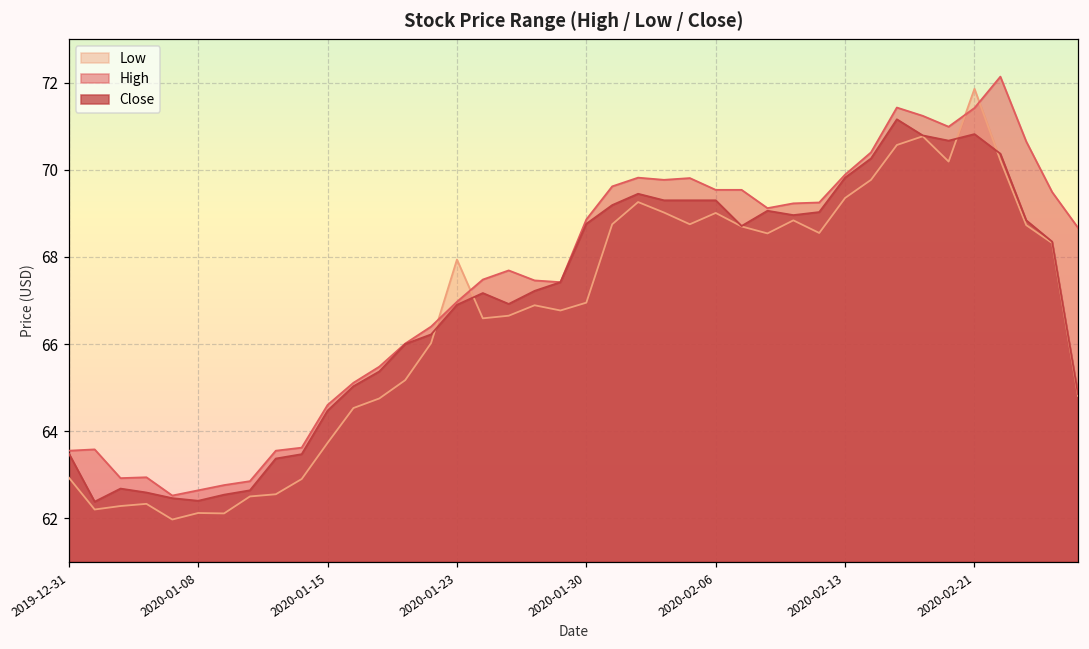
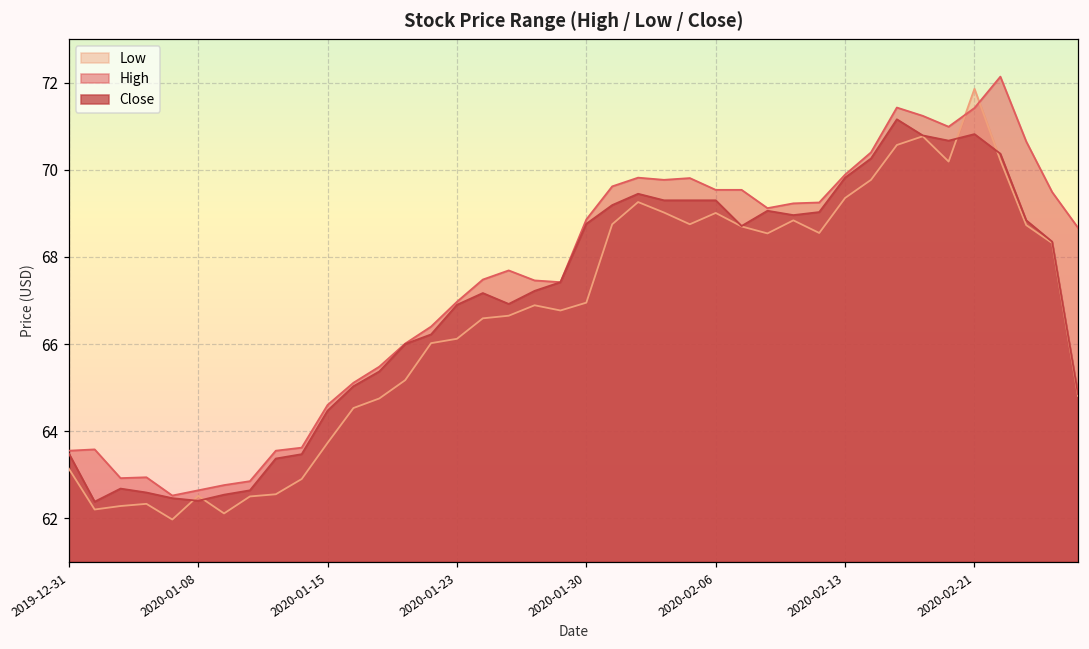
  {
    "Low": {
-     "2019-12-31": 62.9,
-     "2020-01-08": 62.1,
+     "2019-12-31": 63.1,
+     "2020-01-08": 62.5,
      "2020-01-15": 63.7,
-     "2020-01-23": 67.9,
+     "2020-01-23": 66.1,
      "2020-01-30": 66.9,
      "2020-02-06": 69.0,
      "2020-02-13": 69.4,
      "2020-02-21": 71.9
    }
  }
